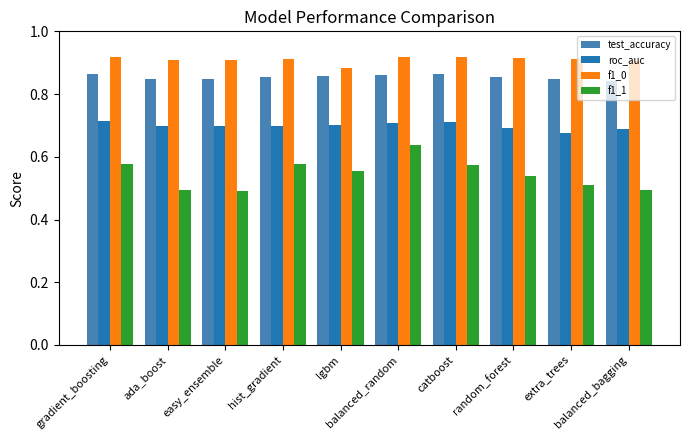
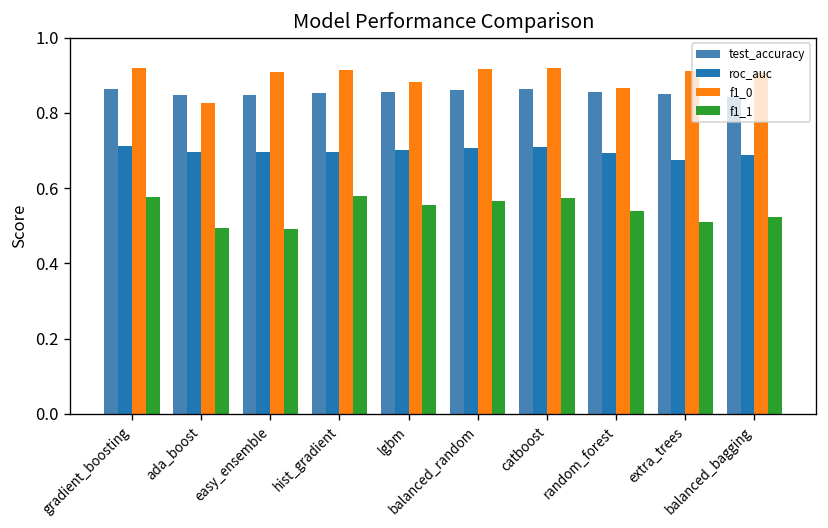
  {
    "f1_0": {
      "gradient_boosting": 0.92,
-     "ada_boost": 0.91,
+     "ada_boost": 0.83,
      "easy_ensemble": 0.91,
      "hist_gradient": 0.91,
      "lgbm": 0.88,
      "balanced_random": 0.92,
      "catboost": 0.92,
-     "random_forest": 0.91
+     "random_forest": 0.87
    },
    "f1_1": {
      "gradient_boosting": 0.58,
      "ada_boost": 0.49,
      "easy_ensemble": 0.49,
      "hist_gradient": 0.58,
      "lgbm": 0.56,
-     "balanced_random": 0.64,
+     "balanced_random": 0.57,
      "catboost": 0.57,
      "random_forest": 0.54,
      "extra_trees": 0.51,
-     "balanced_bagging": 0.49
+     "balanced_bagging": 0.52
    }
  }
